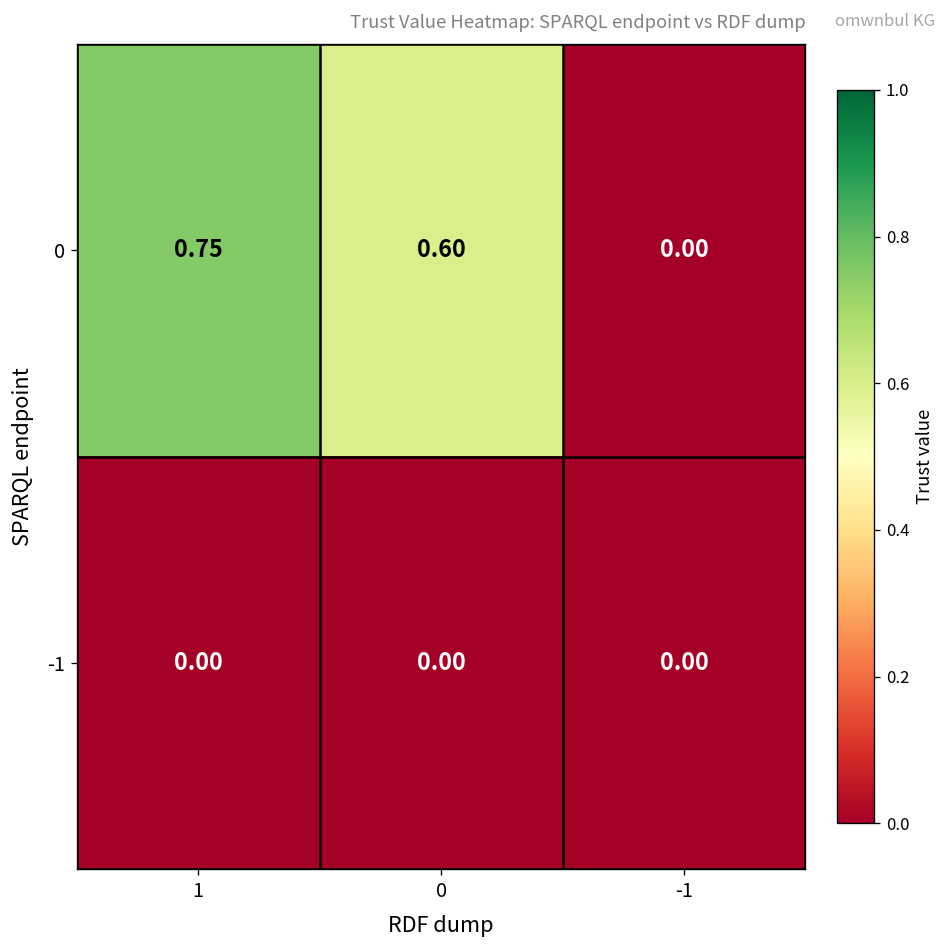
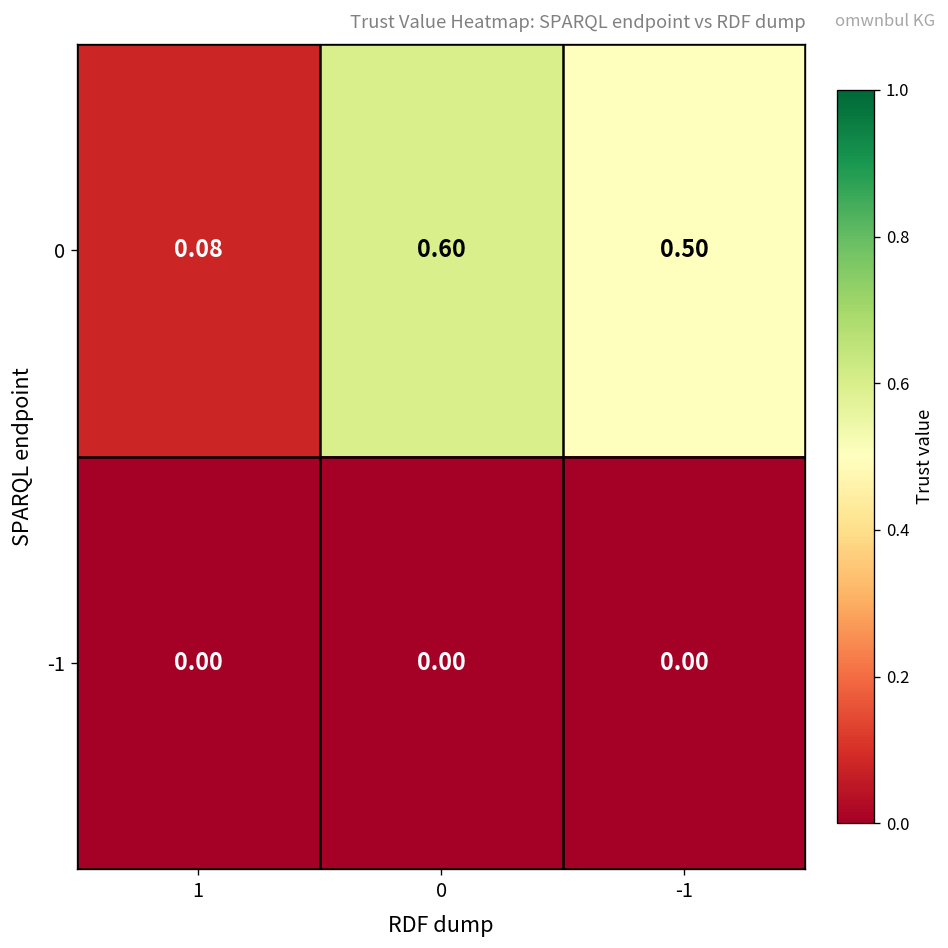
  {
    "0": {
-     "1": 0.75,
+     "1": 0.08,
      "0": 0.60,
-     "-1": 0.00
+     "-1": 0.50
    },
    "-1": {
      "1": 0.00,
      "0": 0.00,
      "-1": 0.00
    }
  }
